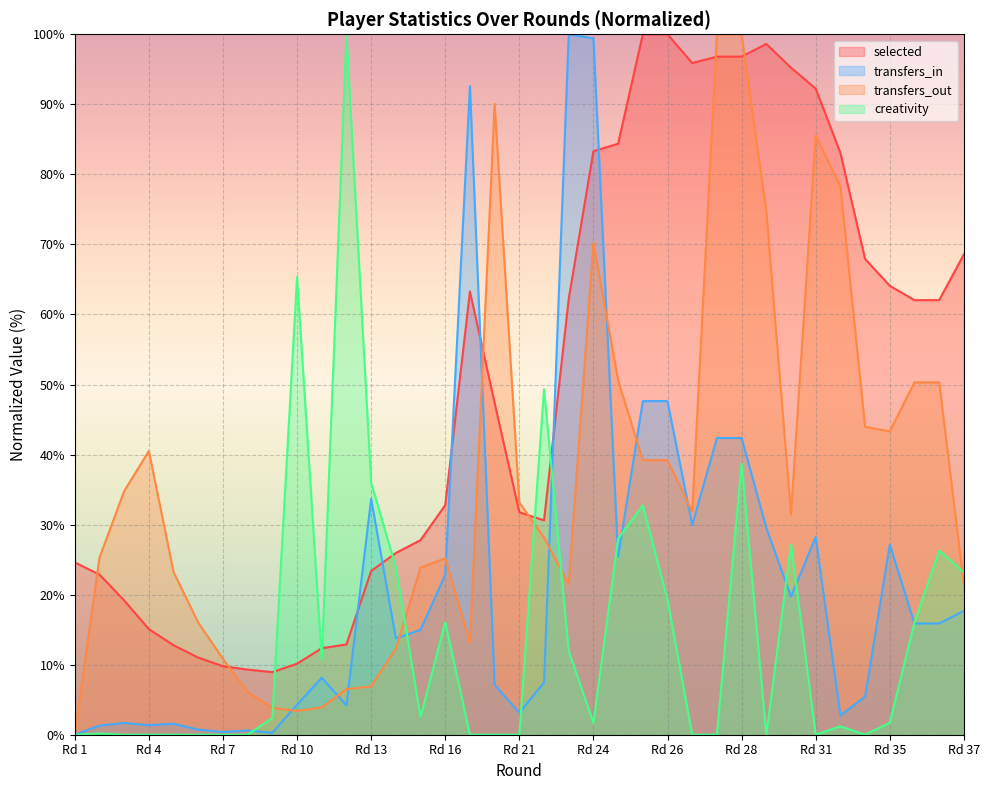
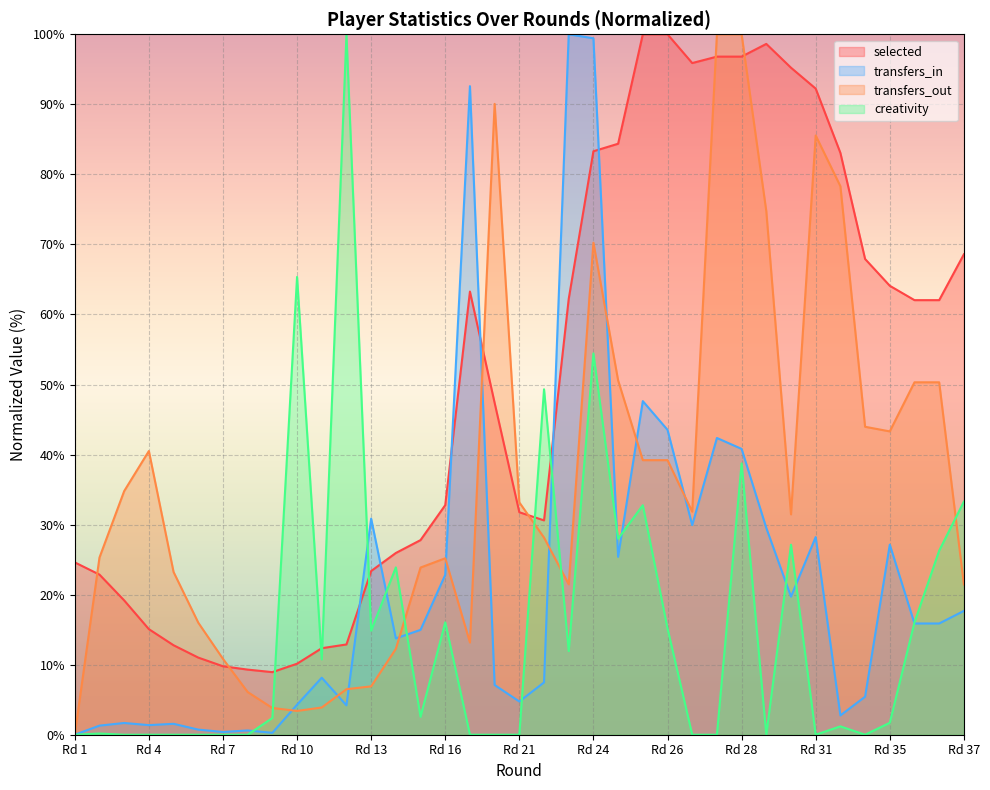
  {
    "transfers_in": {
      "Rd 4": "1%",
      "Rd 7": "0%",
      "Rd 10": "4%",
-     "Rd 13": "34%",
+     "Rd 13": "31%",
      "Rd 16": "23%",
-     "Rd 21": "3%",
+     "Rd 21": "5%",
      "Rd 24": "99%",
-     "Rd 26": "48%",
-     "Rd 28": "42%",
+     "Rd 26": "44%",
+     "Rd 28": "41%",
      "Rd 31": "28%",
      "Rd 35": "27%",
      "Rd 37": "18%"
    },
    "creativity": {
      "Rd 4": "0%",
      "Rd 7": "0%",
      "Rd 10": "65%",
-     "Rd 13": "36%",
+     "Rd 13": "15%",
      "Rd 16": "16%",
      "Rd 21": "0%",
-     "Rd 24": "2%",
-     "Rd 26": "19%",
+     "Rd 24": "54%",
+     "Rd 26": "15%",
      "Rd 28": "39%",
      "Rd 31": "0%",
      "Rd 35": "2%",
-     "Rd 37": "23%"
+     "Rd 37": "33%"
    }
  }
